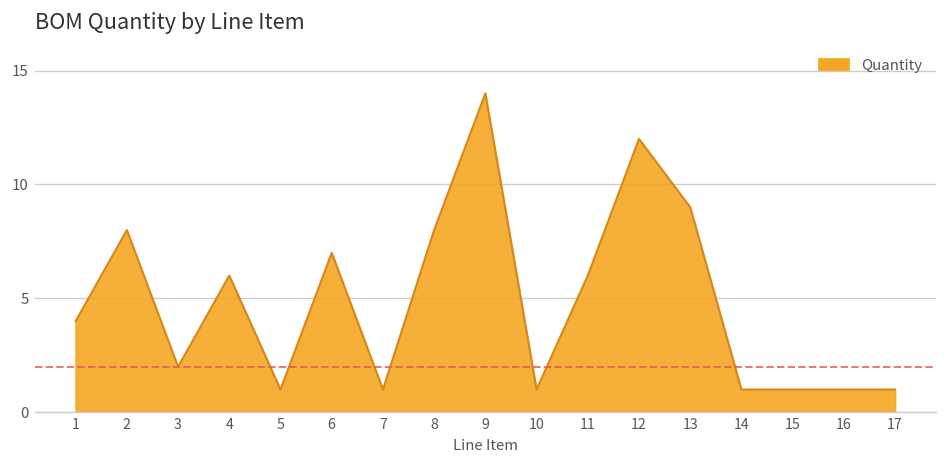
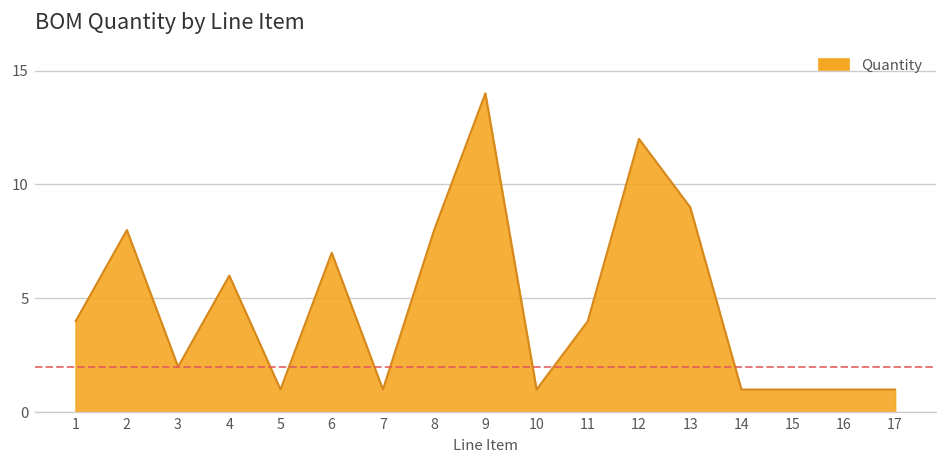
  {
    "1": 4,
    "2": 8,
    "3": 2,
    "4": 6,
    "5": 1,
    "6": 7,
    "7": 1,
    "8": 8,
    "9": 14,
    "10": 1,
-   "11": 6,
+   "11": 4,
    "12": 12,
    "13": 9,
    "14": 1,
    "15": 1,
    "16": 1,
    "17": 1
  }
